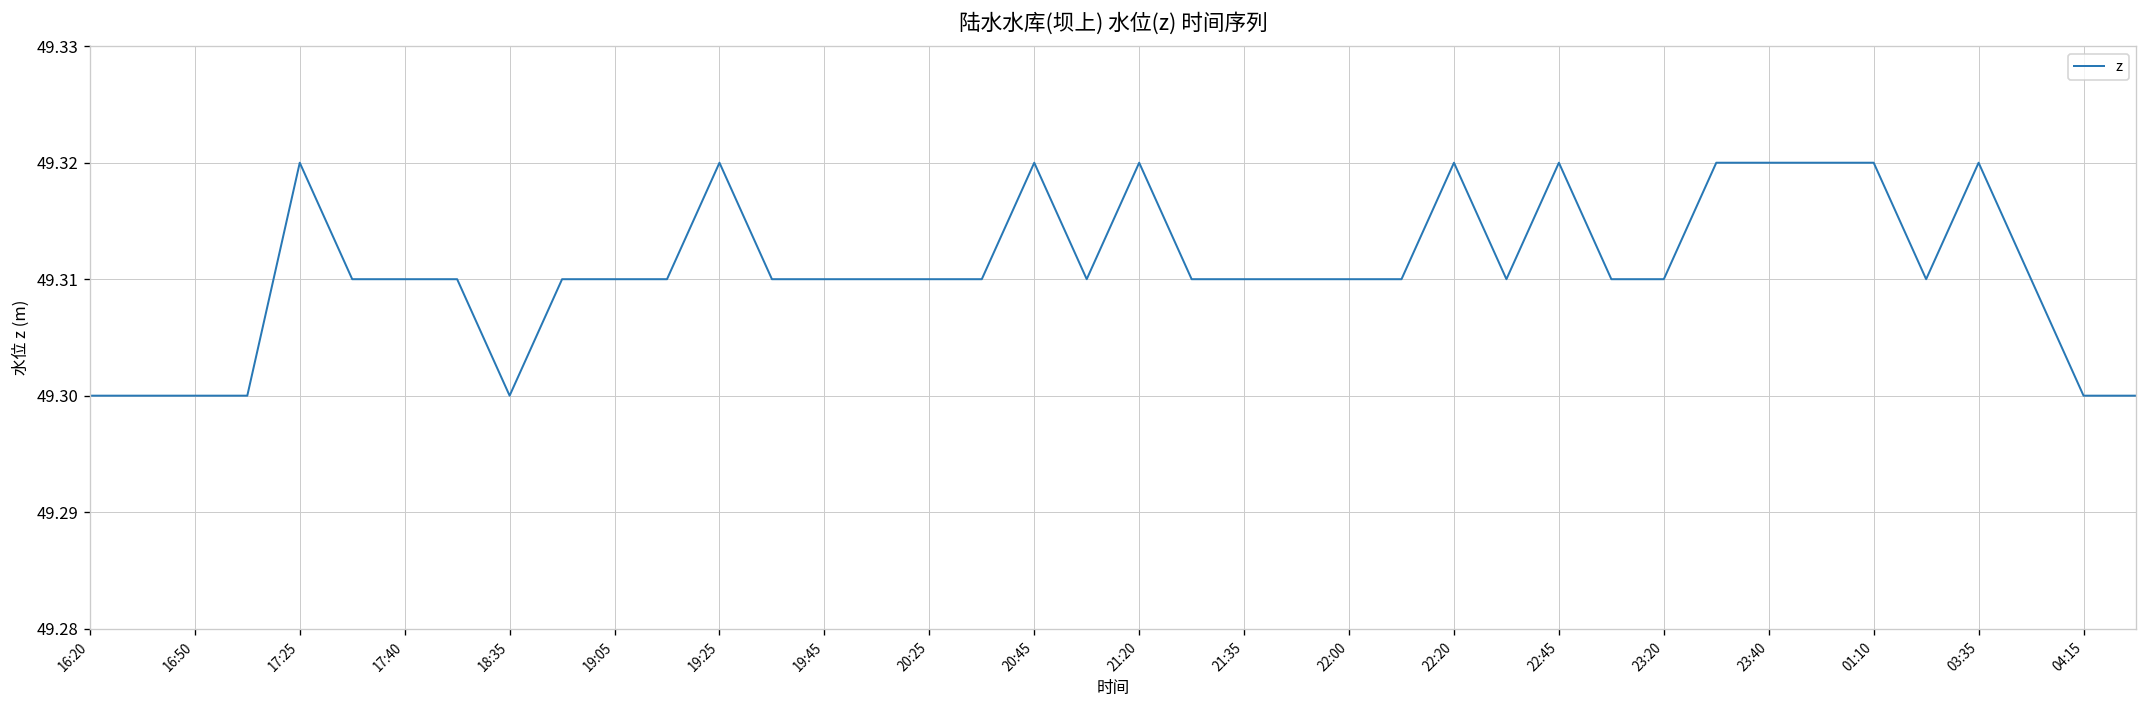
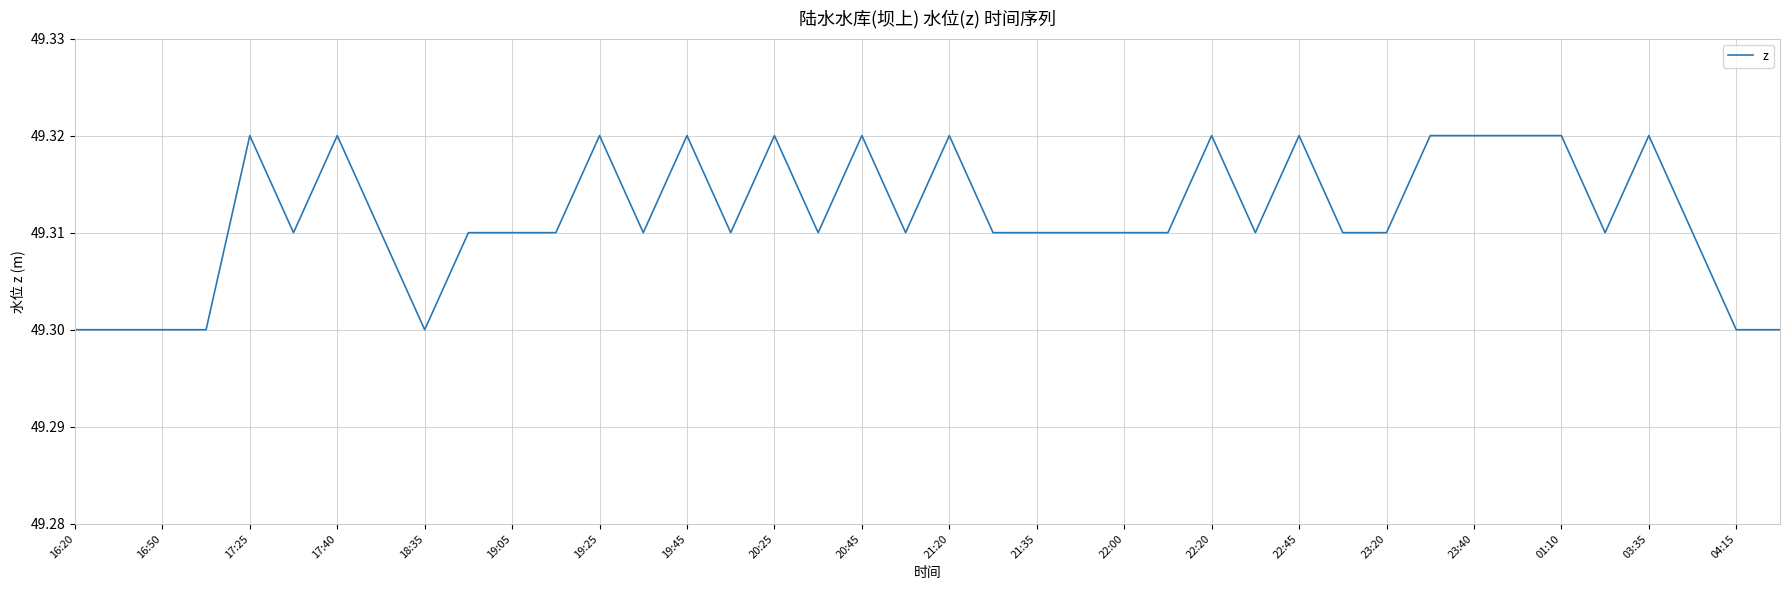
  {
    "16:20": 49.30,
    "16:50": 49.30,
    "17:25": 49.32,
-   "17:40": 49.31,
+   "17:40": 49.32,
    "18:35": 49.30,
    "19:05": 49.31,
    "19:25": 49.32,
-   "19:45": 49.31,
-   "20:25": 49.31,
+   "19:45": 49.32,
+   "20:25": 49.32,
    "20:45": 49.32,
    "21:20": 49.32,
    "21:35": 49.31,
    "22:00": 49.31,
    "22:20": 49.32,
    "22:45": 49.32,
    "23:20": 49.31,
    "23:40": 49.32,
    "01:10": 49.32,
    "03:35": 49.32,
    "04:15": 49.30
  }
